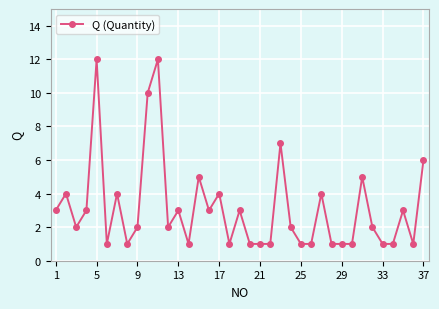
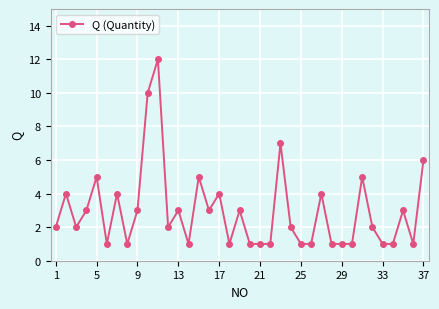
  {
-   "1": 3,
-   "5": 12,
-   "9": 2,
+   "1": 2,
+   "5": 5,
+   "9": 3,
    "13": 3,
    "17": 4,
    "21": 1,
    "25": 1,
    "29": 1,
    "33": 1,
    "37": 6
  }
